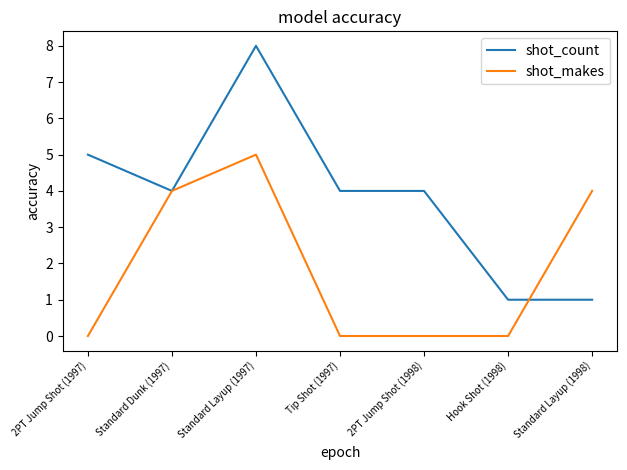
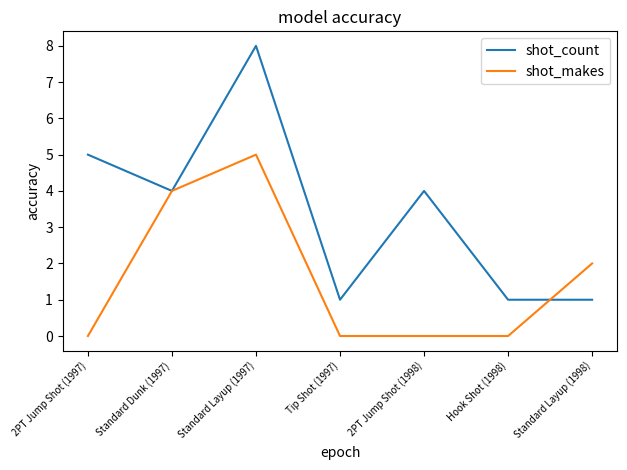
  {
    "shot_count": {
      "2PT Jump Shot (1997)": 5,
      "Standard Layup (1997)": 8,
-     "Tip Shot (1997)": 4,
+     "Tip Shot (1997)": 1,
      "2PT Jump Shot (1998)": 4,
      "Hook Shot (1998)": 1,
      "Standard Layup (1998)": 1
    },
    "shot_makes": {
      "2PT Jump Shot (1997)": 0,
      "Standard Layup (1997)": 5,
      "Tip Shot (1997)": 0,
      "2PT Jump Shot (1998)": 0,
      "Hook Shot (1998)": 0,
-     "Standard Layup (1998)": 4
+     "Standard Layup (1998)": 2
    }
  }
